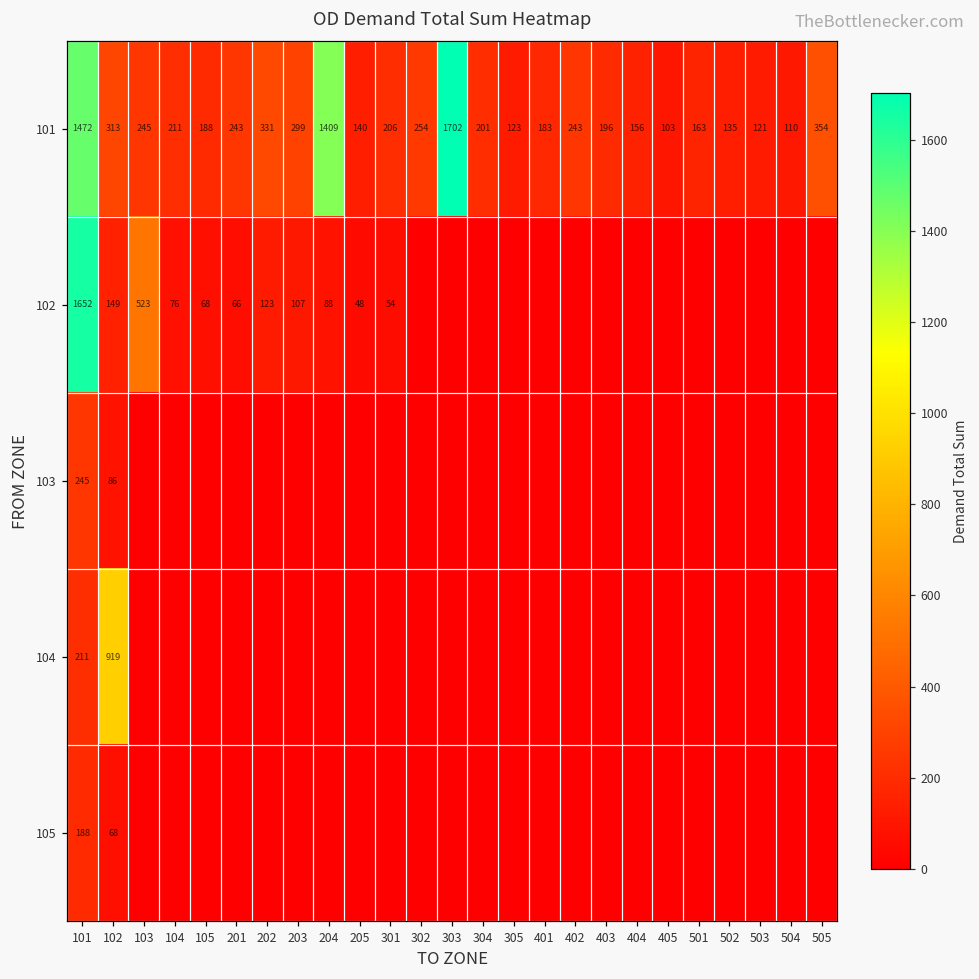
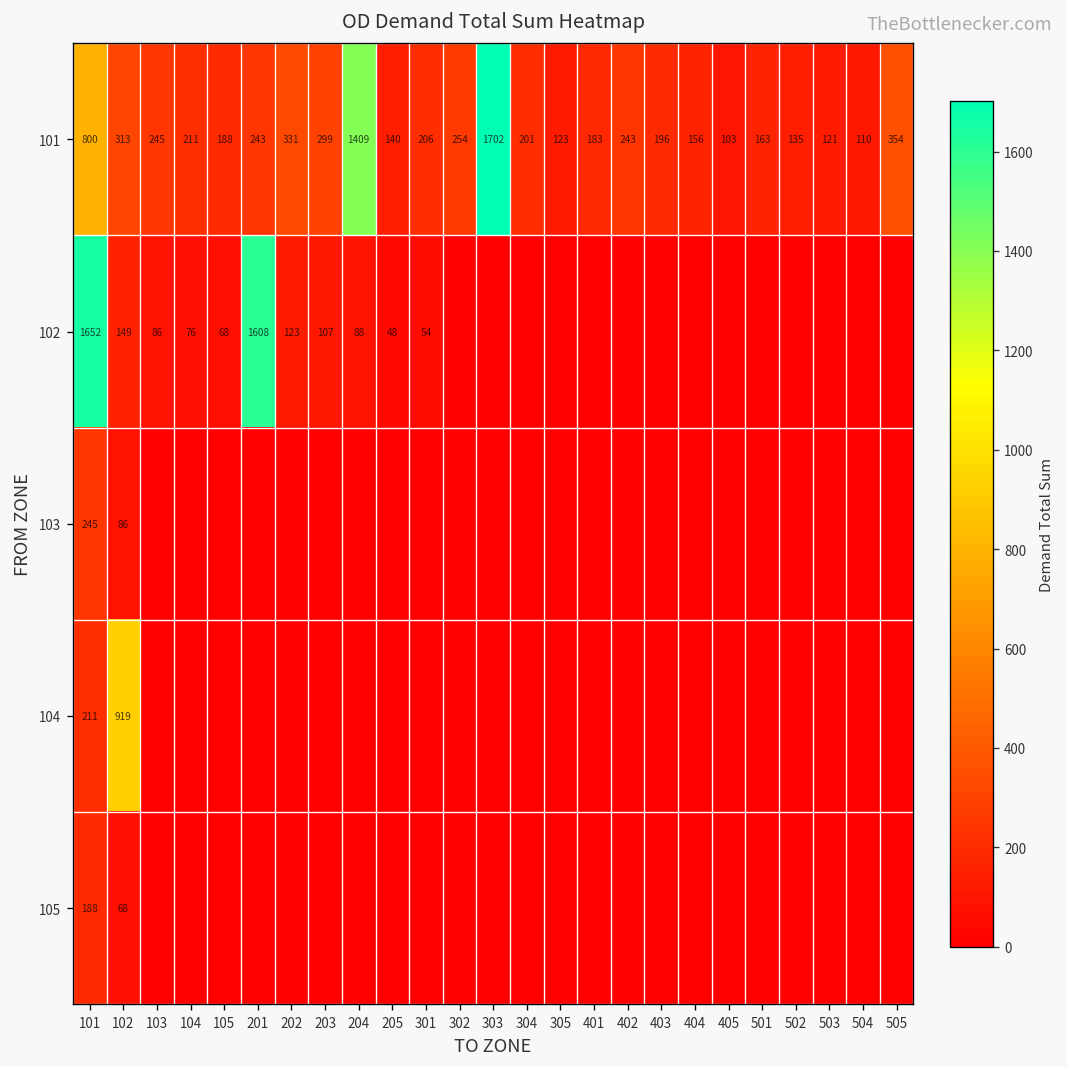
  {
    "101": {
-     "101": 1472,
+     "101": 800,
      "102": 313,
      "103": 245,
      "104": 211,
      "105": 188,
      "201": 243,
      "202": 331,
      "203": 299,
      "204": 1409,
      "205": 140,
      "301": 206,
      "302": 254,
      "303": 1702,
      "304": 201,
      "305": 123,
      "401": 183,
      "402": 243,
      "403": 196,
      "404": 156,
      "405": 103,
      "501": 163,
      "502": 135,
      "503": 121,
      "504": 110,
      "505": 354
    },
    "102": {
      "101": 1652,
      "102": 149,
-     "103": 523,
+     "103": 86,
      "104": 76,
      "105": 68,
-     "201": 66,
+     "201": 1608,
      "202": 123,
      "203": 107,
      "204": 88,
      "205": 48,
      "301": 54
    },
    "103": {
      "101": 245,
      "102": 86
    },
    "104": {
      "101": 211,
      "102": 919
    },
    "105": {
      "101": 188,
      "102": 68
    }
  }
